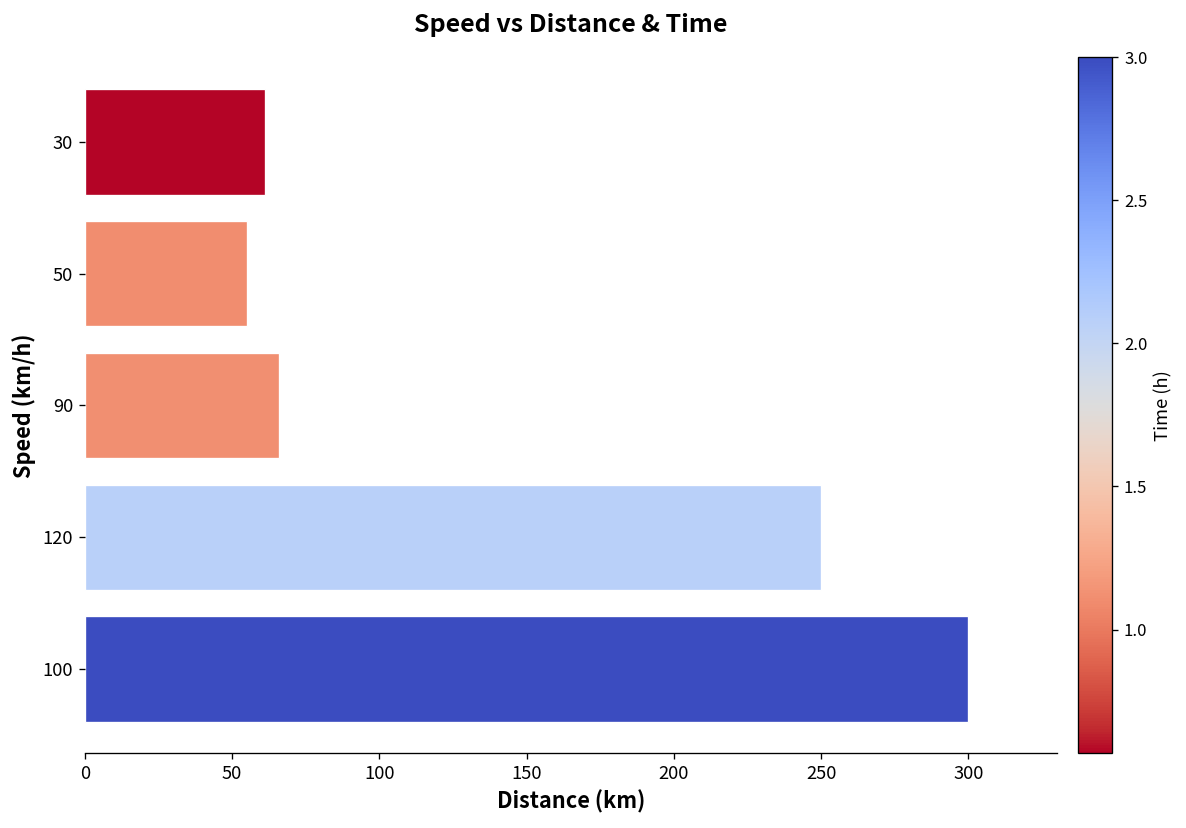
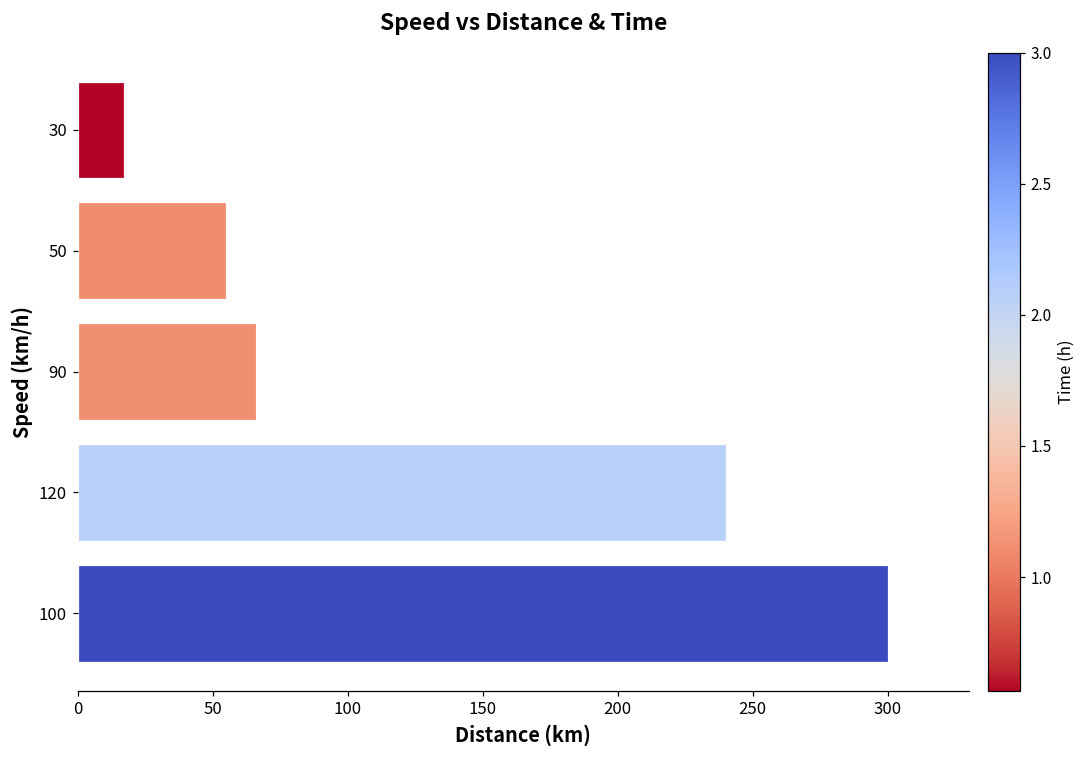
  {
-   "30": 61,
+   "30": 17,
    "50": 55,
    "90": 66,
-   "120": 250,
+   "120": 240,
    "100": 300
  }
